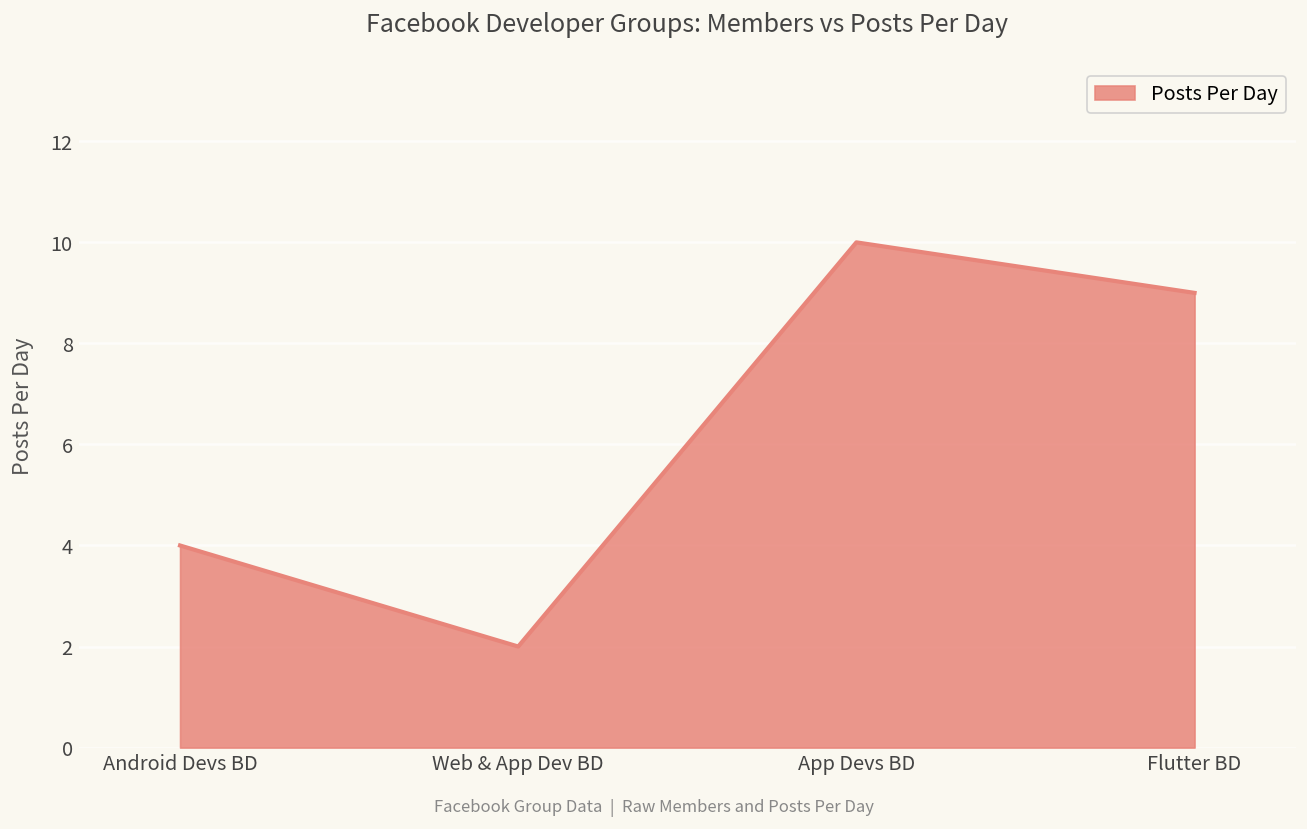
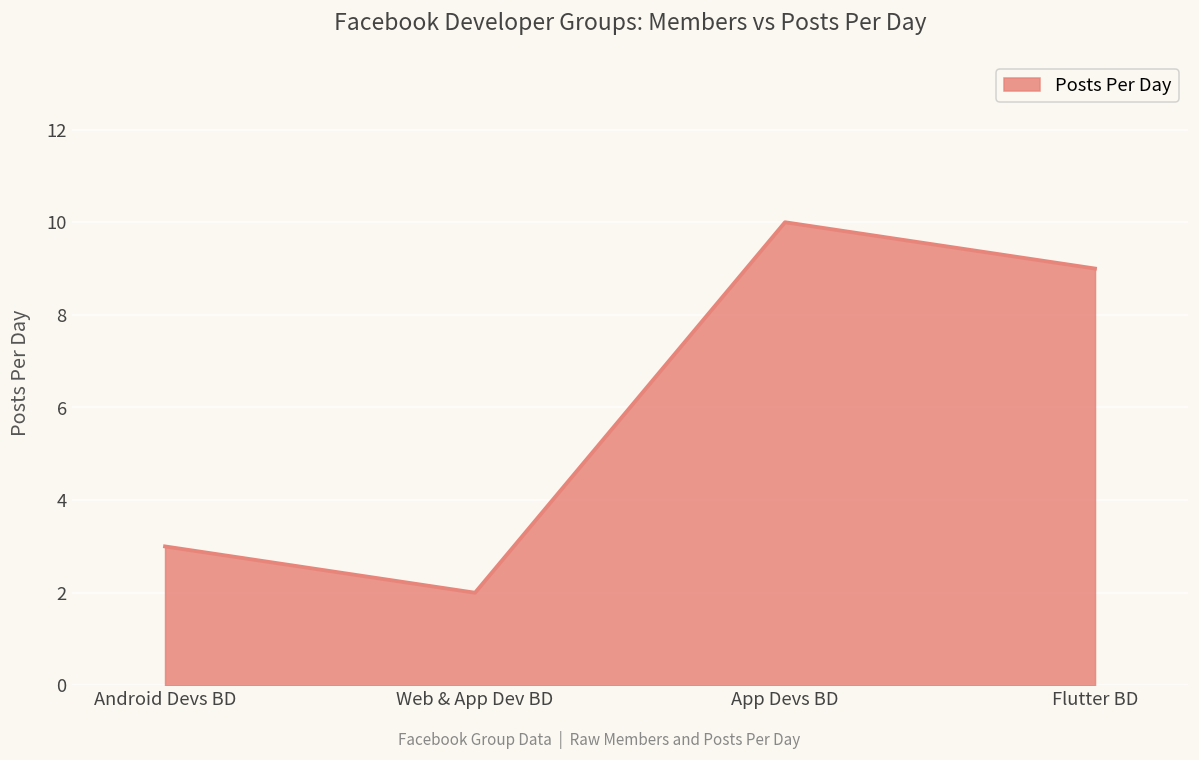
  {
-   "Android Devs BD": 4,
+   "Android Devs BD": 3,
    "Web & App Dev BD": 2,
    "App Devs BD": 10,
    "Flutter BD": 9
  }
